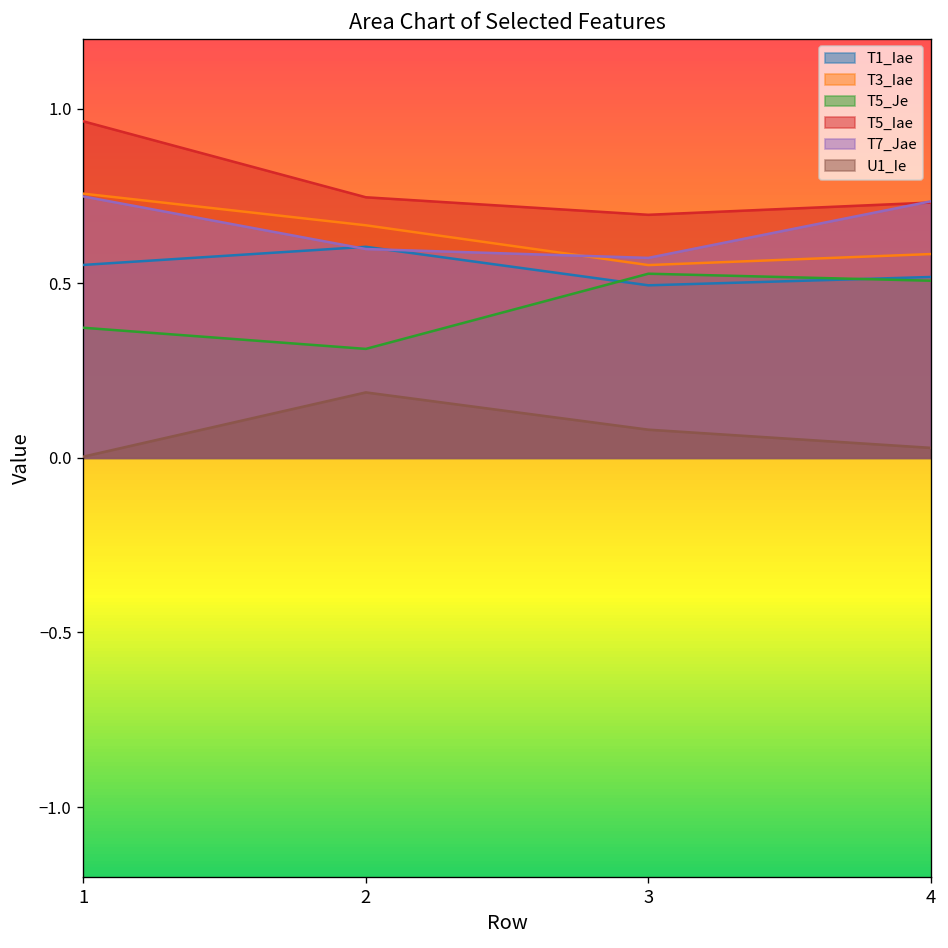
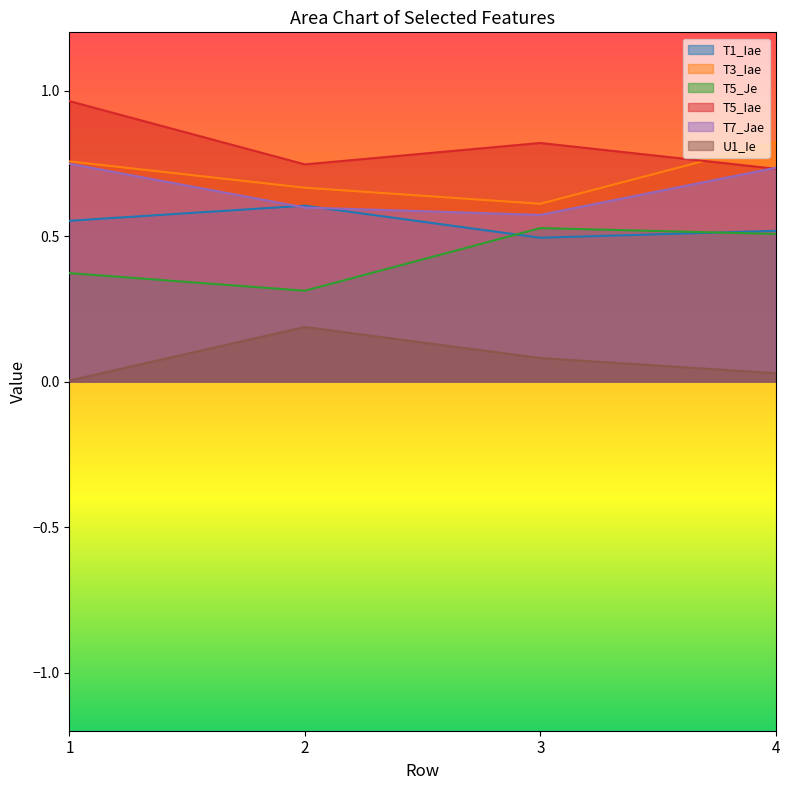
  {
    "T1_Iae": {
      "1": 0.55,
      "3": 0.49,
      "4": 0.52
    },
    "T3_Iae": {
      "2": 0.67,
-     "3": 0.55,
-     "4": 0.58
+     "3": 0.61,
+     "4": 0.82
    },
    "T5_Je": {
      "1": 0.37,
      "2": 0.31,
      "3": 0.53,
      "4": 0.51
    },
    "T5_Iae": {
      "1": 0.96,
      "2": 0.75,
-     "3": 0.70
+     "3": 0.82
    },
    "T7_Jae": {
      "3": 0.57
    },
    "U1_Ie": {
      "1": 0.00,
      "2": 0.19,
      "3": 0.08,
      "4": 0.03
    }
  }
